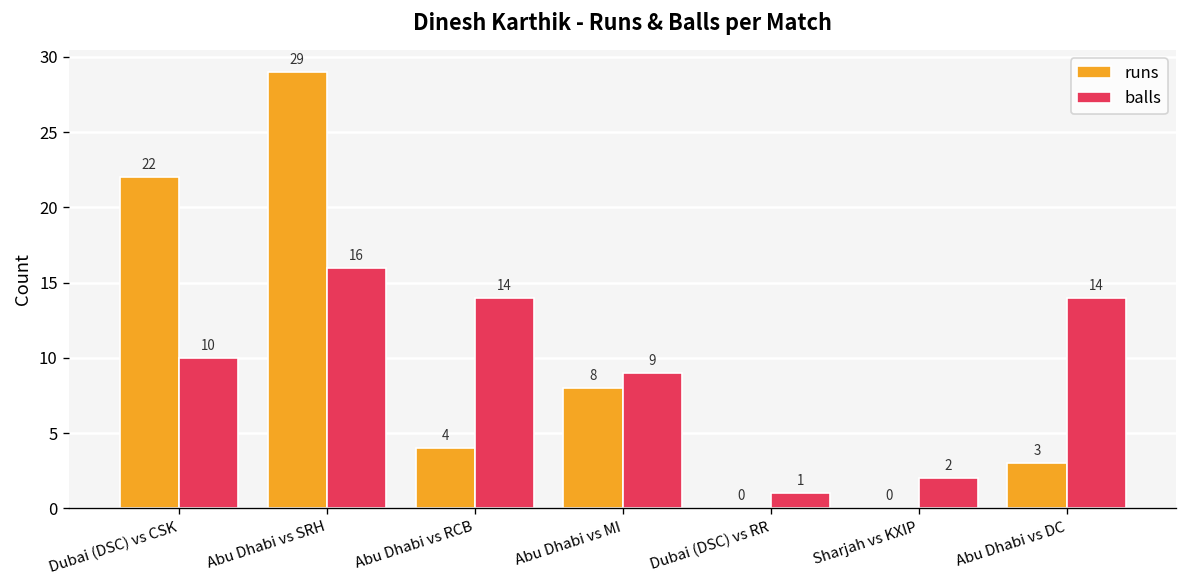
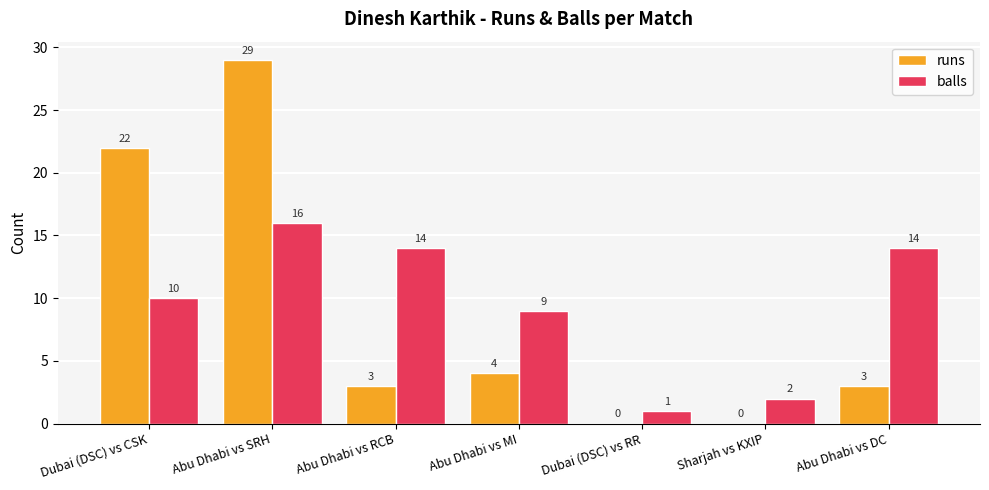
  {
    "runs": {
      "Dubai (DSC) vs CSK": 22,
      "Abu Dhabi vs SRH": 29,
-     "Abu Dhabi vs RCB": 4,
-     "Abu Dhabi vs MI": 8,
+     "Abu Dhabi vs RCB": 3,
+     "Abu Dhabi vs MI": 4,
      "Dubai (DSC) vs RR": 0,
      "Sharjah vs KXIP": 0,
      "Abu Dhabi vs DC": 3
    },
    "balls": {
      "Dubai (DSC) vs CSK": 10,
      "Abu Dhabi vs SRH": 16,
      "Abu Dhabi vs RCB": 14,
      "Abu Dhabi vs MI": 9,
      "Dubai (DSC) vs RR": 1,
      "Sharjah vs KXIP": 2,
      "Abu Dhabi vs DC": 14
    }
  }
